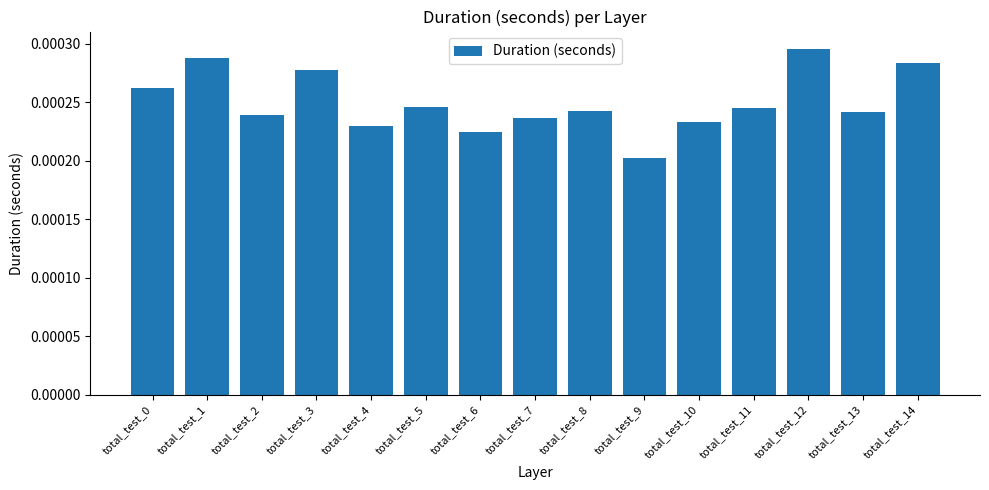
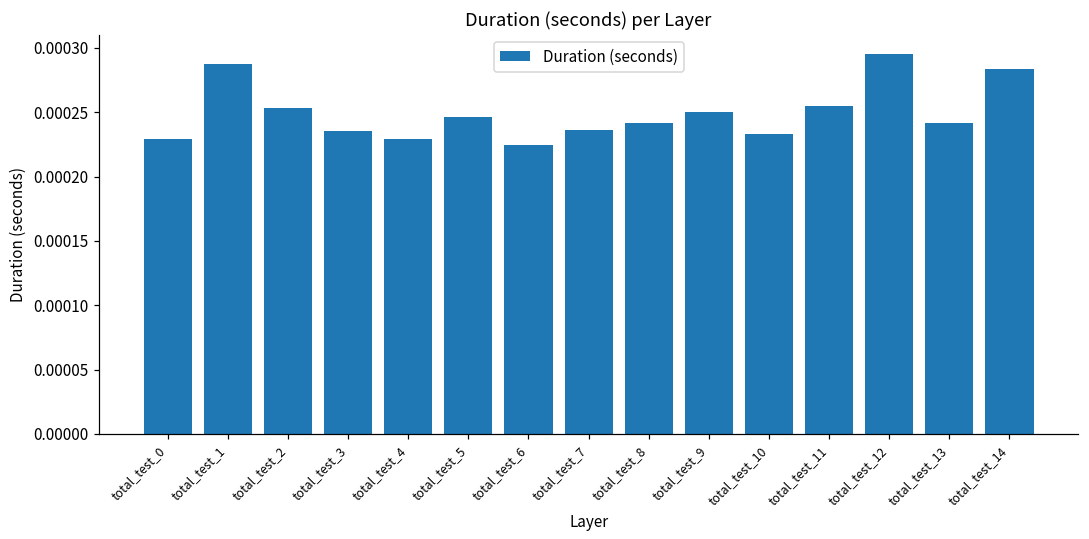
  {
-   "total_test_0": 0.000262,
+   "total_test_0": 0.000229,
    "total_test_1": 0.000287,
-   "total_test_2": 0.000239,
-   "total_test_3": 0.000278,
+   "total_test_2": 0.000253,
+   "total_test_3": 0.000236,
    "total_test_4": 0.000229,
    "total_test_5": 0.000246,
    "total_test_6": 0.000225,
    "total_test_7": 0.000236,
    "total_test_8": 0.000242,
-   "total_test_9": 0.000202,
+   "total_test_9": 0.000250,
    "total_test_10": 0.000233,
-   "total_test_11": 0.000245,
+   "total_test_11": 0.000255,
    "total_test_12": 0.000295,
    "total_test_13": 0.000242,
    "total_test_14": 0.000283
  }
